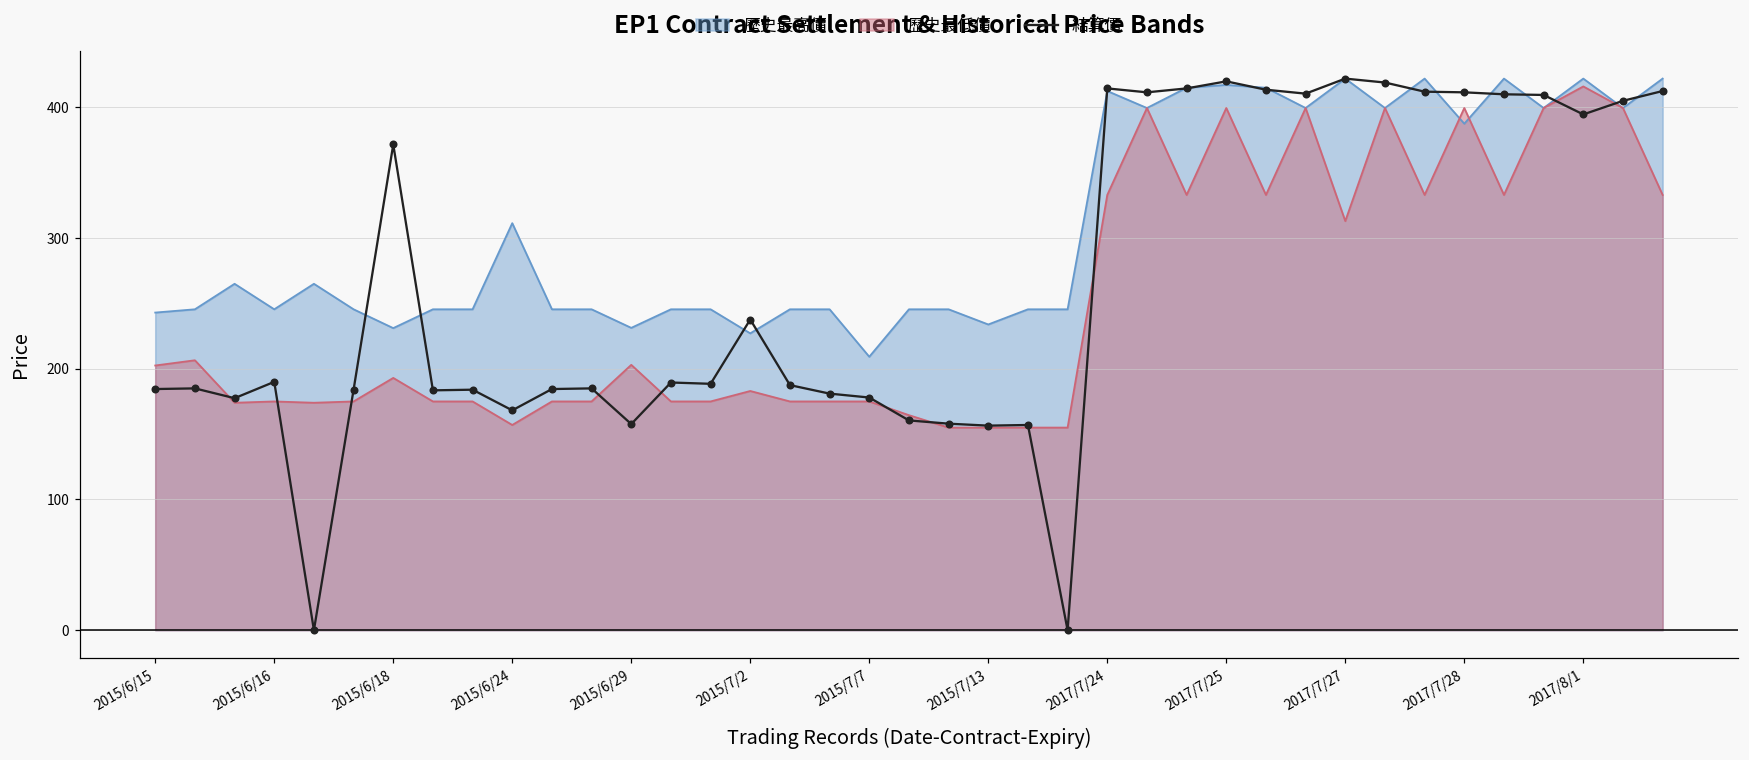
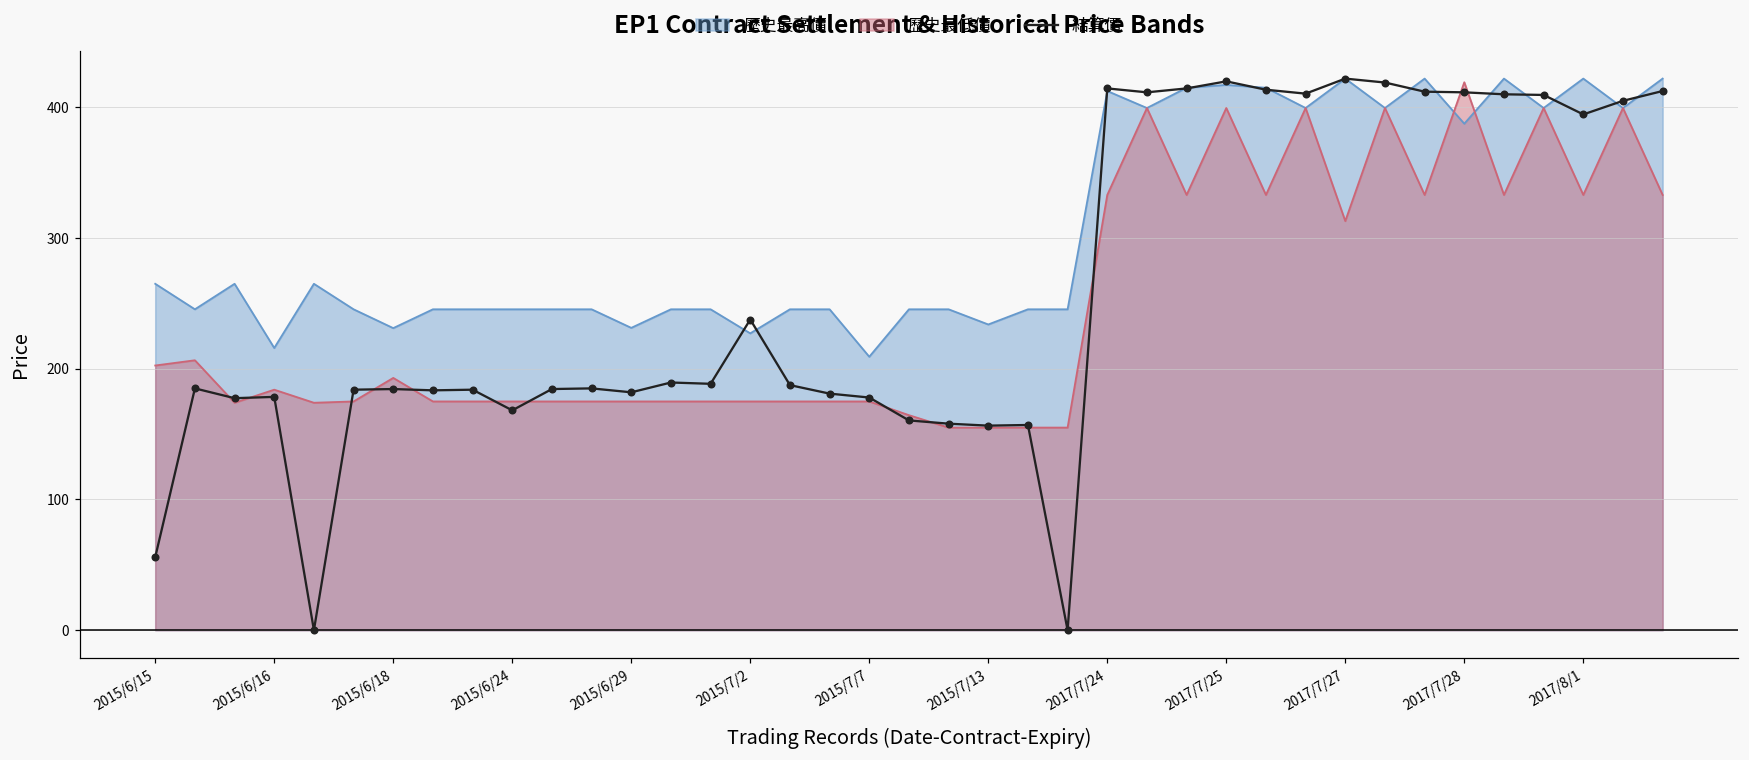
  {
    "歷史最高價": {
-     "2015/6/15": 243,
-     "2015/6/16": 246,
+     "2015/6/15": 265,
+     "2015/6/16": 216,
      "2015/6/18": 231,
-     "2015/6/24": 311,
+     "2015/6/24": 246,
      "2015/6/29": 231,
      "2015/7/2": 227,
      "2015/7/7": 209,
      "2015/7/13": 234,
      "2017/7/25": 417,
      "2017/7/28": 388,
      "2017/8/1": 422
    },
    "歷史最低價": {
      "2015/6/15": 203,
-     "2015/6/16": 175,
+     "2015/6/16": 184,
      "2015/6/18": 193,
-     "2015/6/24": 157,
-     "2015/6/29": 203,
-     "2015/7/2": 183,
+     "2015/6/24": 175,
+     "2015/6/29": 175,
+     "2015/7/2": 175,
      "2015/7/7": 175,
      "2017/7/24": 333,
      "2017/7/25": 400,
      "2017/7/27": 313,
-     "2017/7/28": 400,
-     "2017/8/1": 416
+     "2017/7/28": 419,
+     "2017/8/1": 333
    },
    "結算價": {
-     "2015/6/15": 185,
-     "2015/6/16": 190,
-     "2015/6/18": 372,
+     "2015/6/15": 56,
+     "2015/6/16": 179,
+     "2015/6/18": 185,
      "2015/6/24": 168,
-     "2015/6/29": 158,
+     "2015/6/29": 182,
      "2015/7/2": 238,
      "2015/7/7": 178,
      "2017/7/25": 420,
      "2017/7/28": 412,
      "2017/8/1": 395
    }
  }
